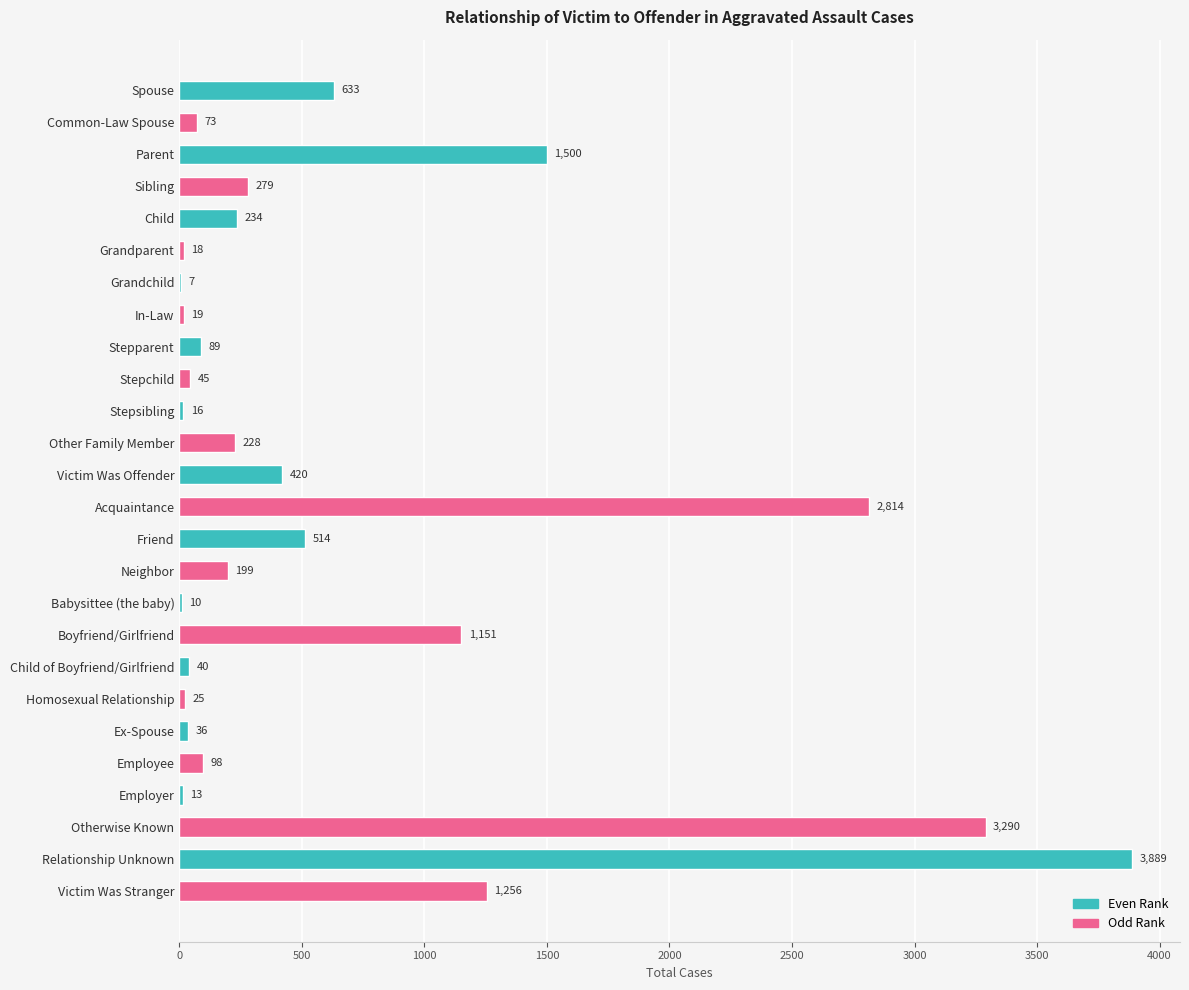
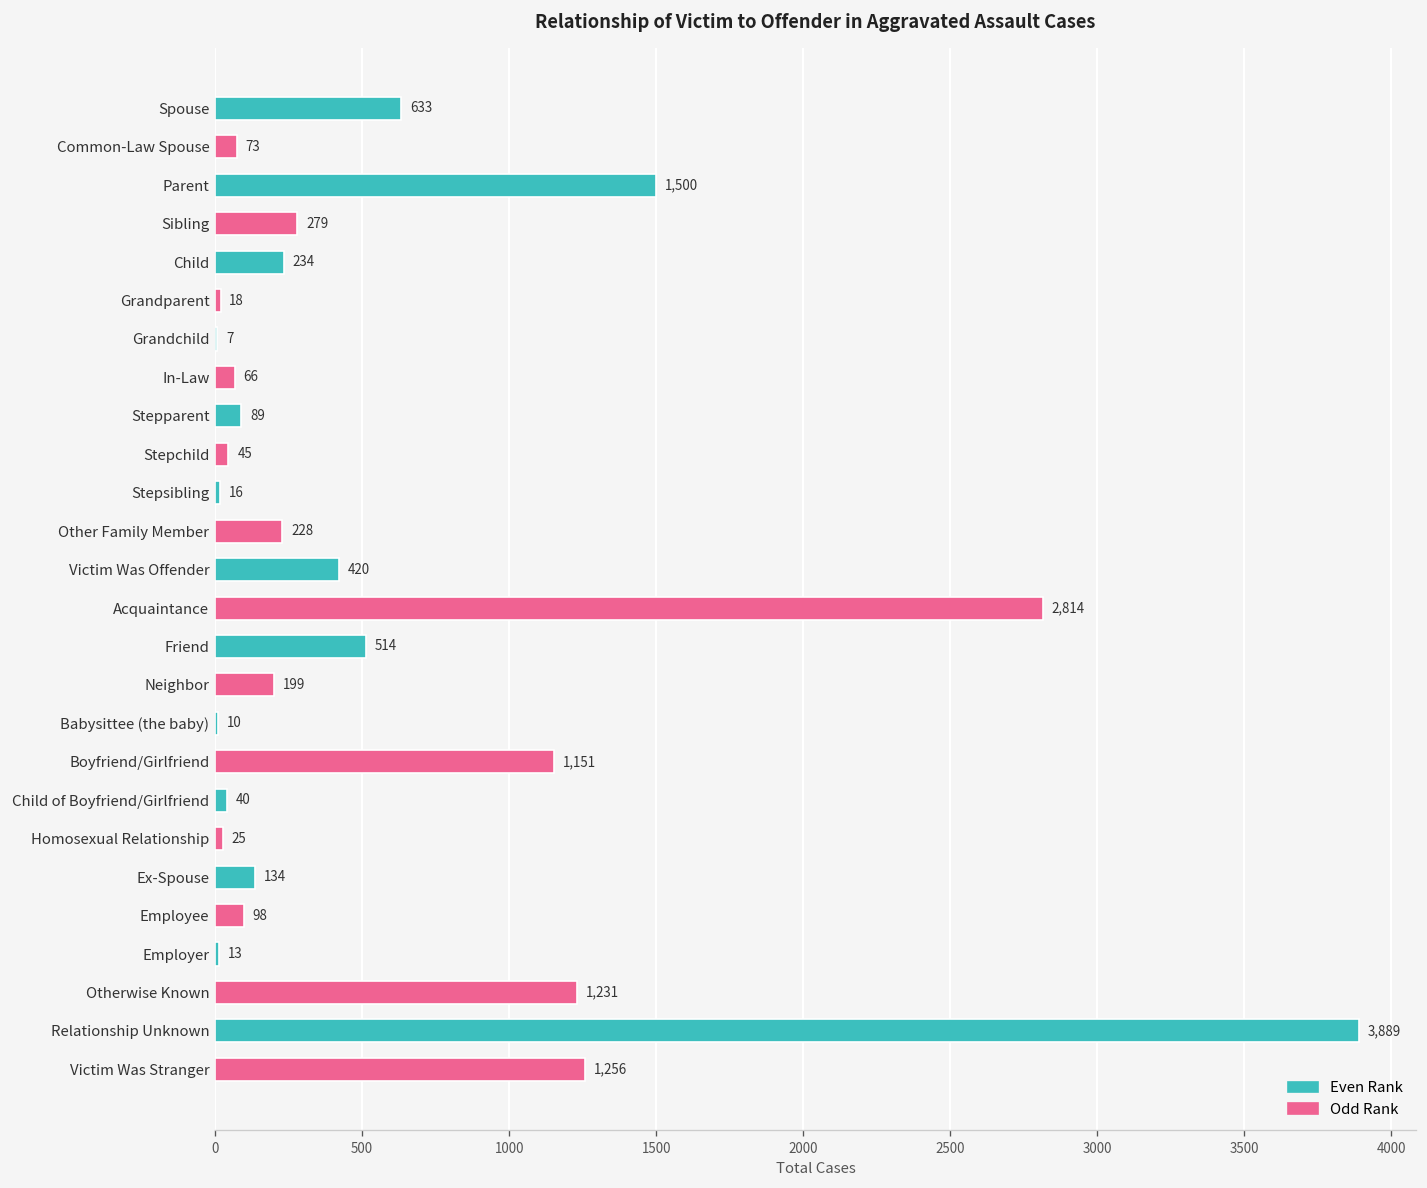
  {
    "Spouse": "633",
    "Common-Law Spouse": "73",
    "Parent": "1,500",
    "Sibling": "279",
    "Child": "234",
    "Grandparent": "18",
    "Grandchild": "7",
-   "In-Law": "19",
+   "In-Law": "66",
    "Stepparent": "89",
    "Stepchild": "45",
    "Stepsibling": "16",
    "Other Family Member": "228",
    "Victim Was Offender": "420",
    "Acquaintance": "2,814",
    "Friend": "514",
    "Neighbor": "199",
    "Babysittee (the baby)": "10",
    "Boyfriend/Girlfriend": "1,151",
    "Child of Boyfriend/Girlfriend": "40",
    "Homosexual Relationship": "25",
-   "Ex-Spouse": "36",
+   "Ex-Spouse": "134",
    "Employee": "98",
    "Employer": "13",
-   "Otherwise Known": "3,290",
+   "Otherwise Known": "1,231",
    "Relationship Unknown": "3,889",
    "Victim Was Stranger": "1,256"
  }
